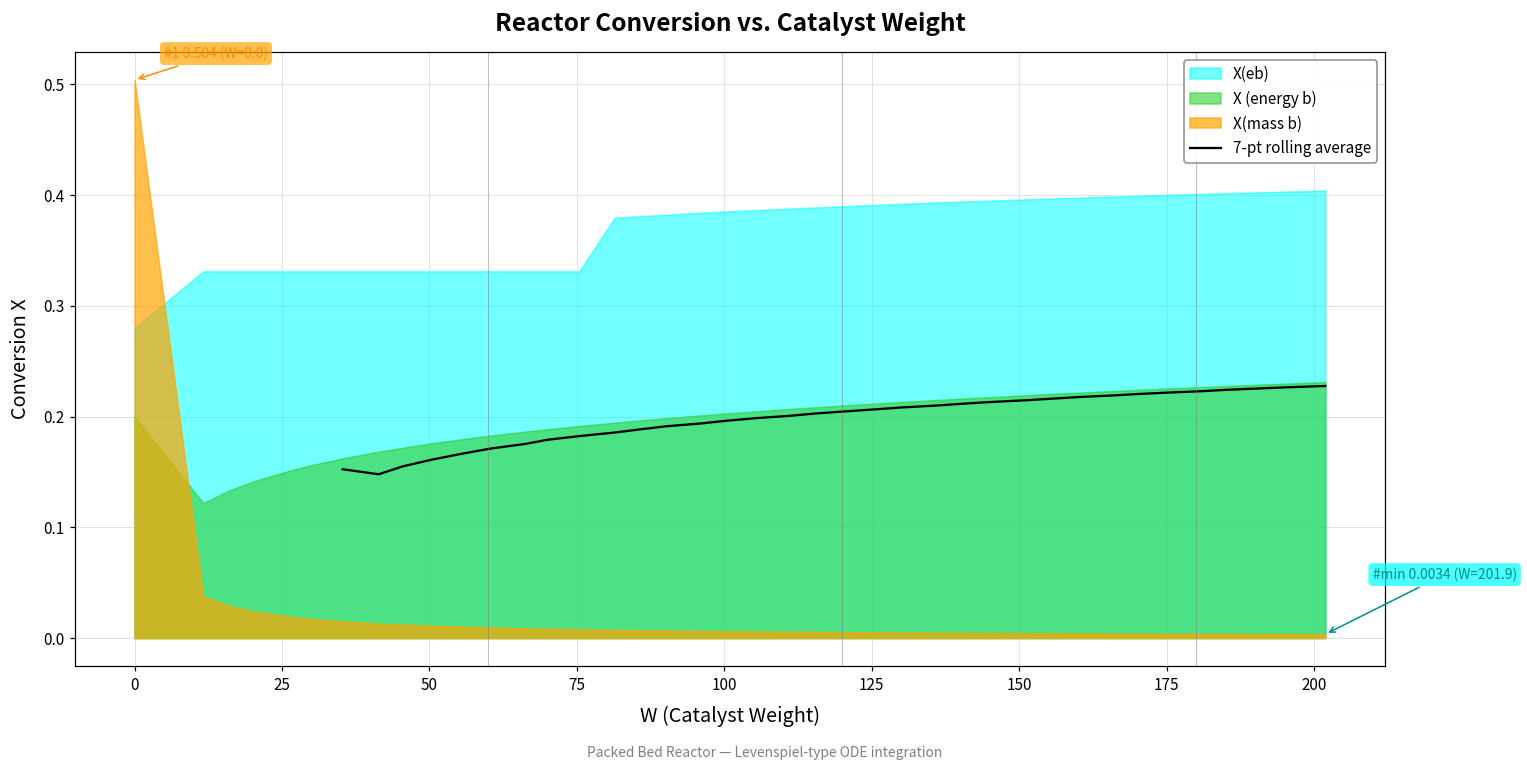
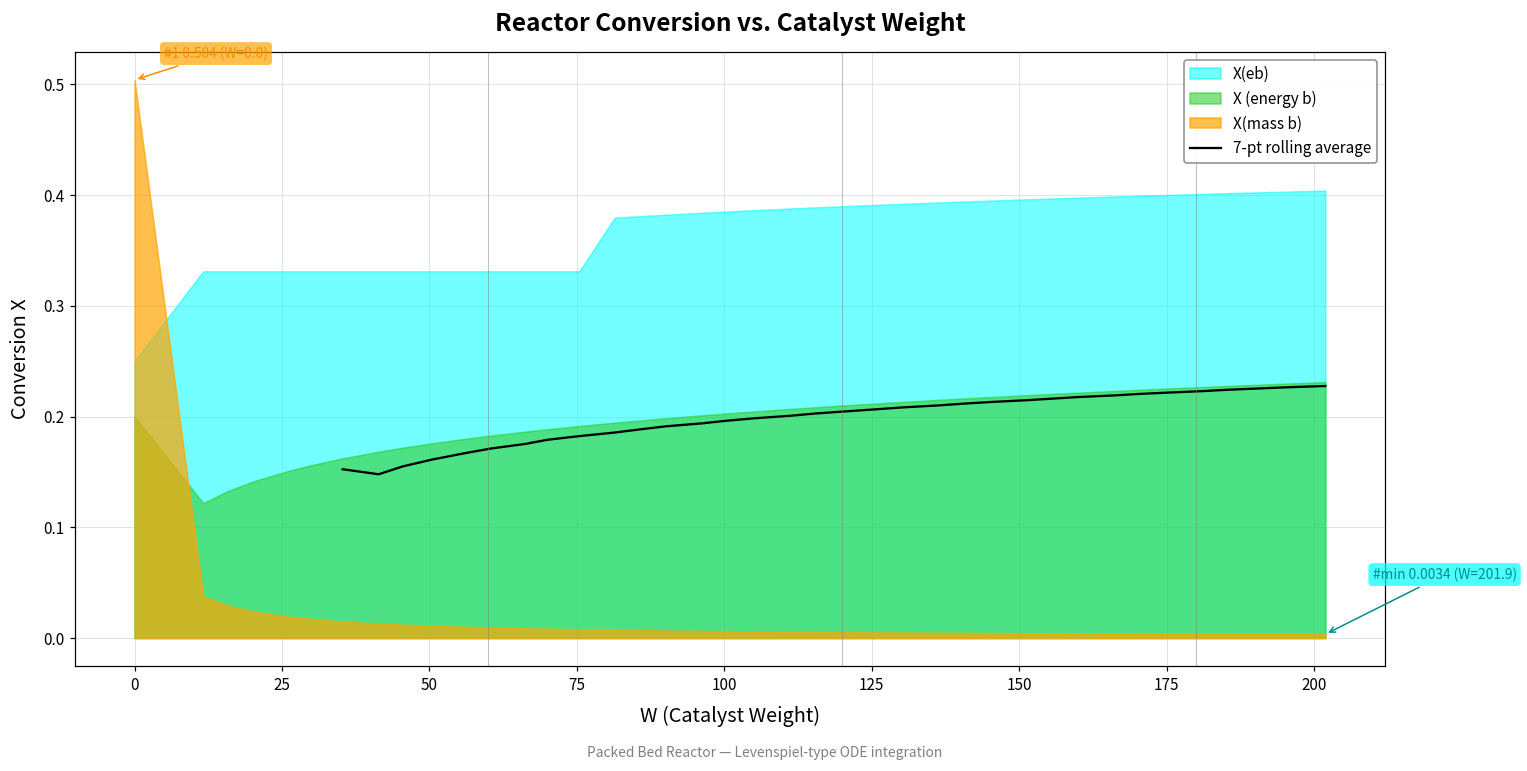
  {
    "X(eb)": {
-     "0": 0.28
+     "0": 0.25
    },
    "X (energy b)": {
      "0": 0.20
    }
  }
